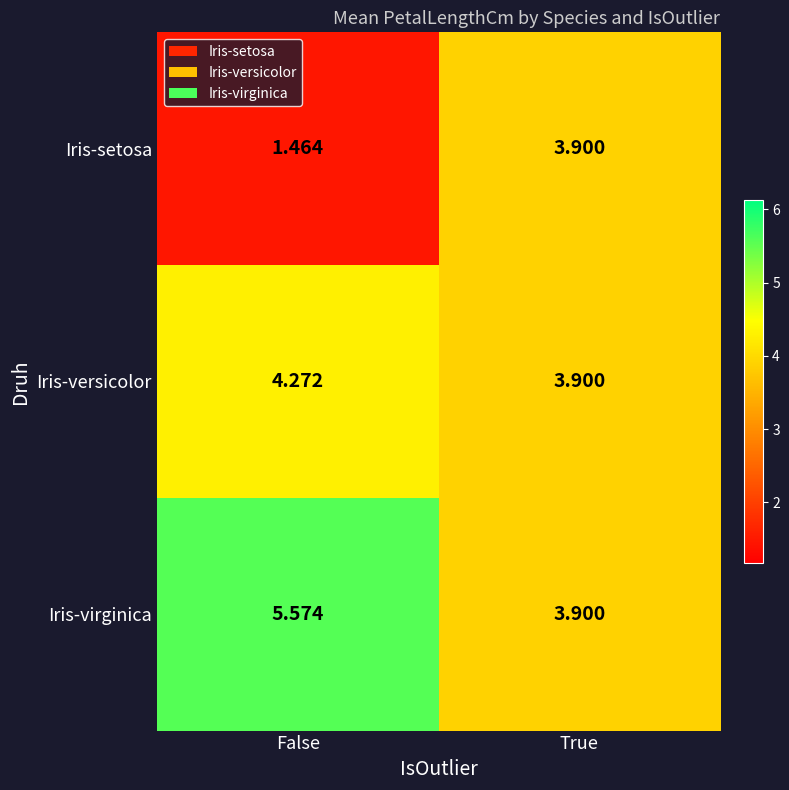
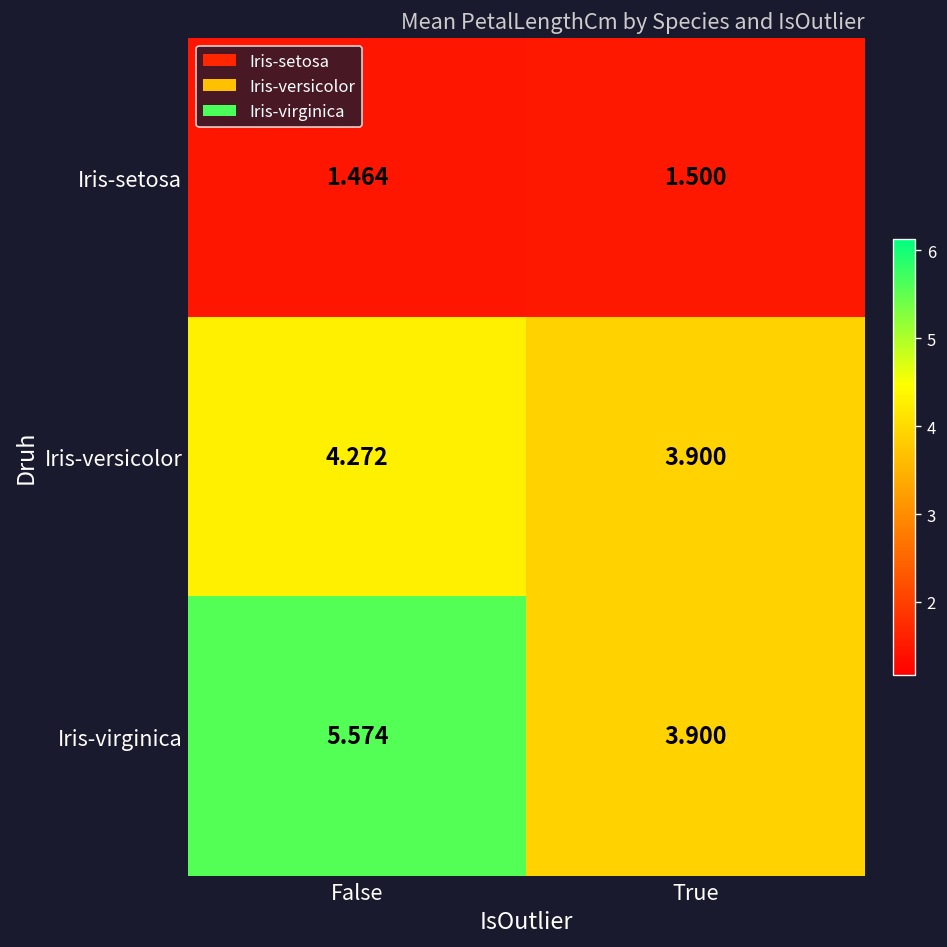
  {
    "Iris-setosa": {
      "False": 1.464,
-     "True": 3.900
+     "True": 1.500
    },
    "Iris-versicolor": {
      "False": 4.272,
      "True": 3.900
    },
    "Iris-virginica": {
      "False": 5.574,
      "True": 3.900
    }
  }
